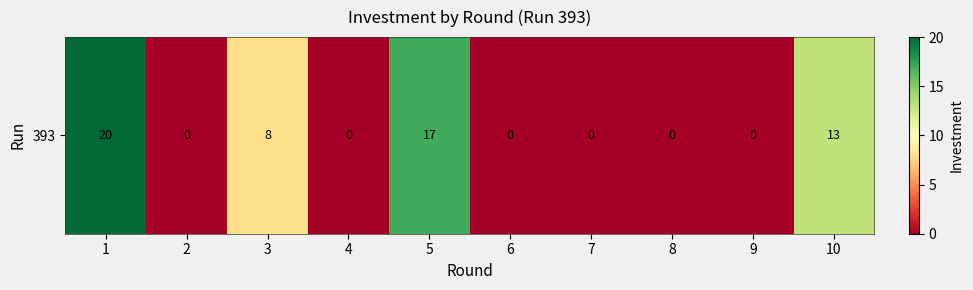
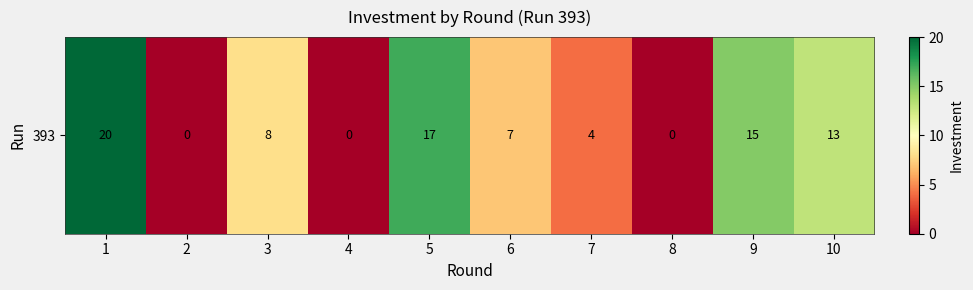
  {
    "393": {
      "1": 20,
      "2": 0,
      "3": 8,
      "4": 0,
      "5": 17,
-     "6": 0,
-     "7": 0,
+     "6": 7,
+     "7": 4,
      "8": 0,
-     "9": 0,
+     "9": 15,
      "10": 13
    }
  }
